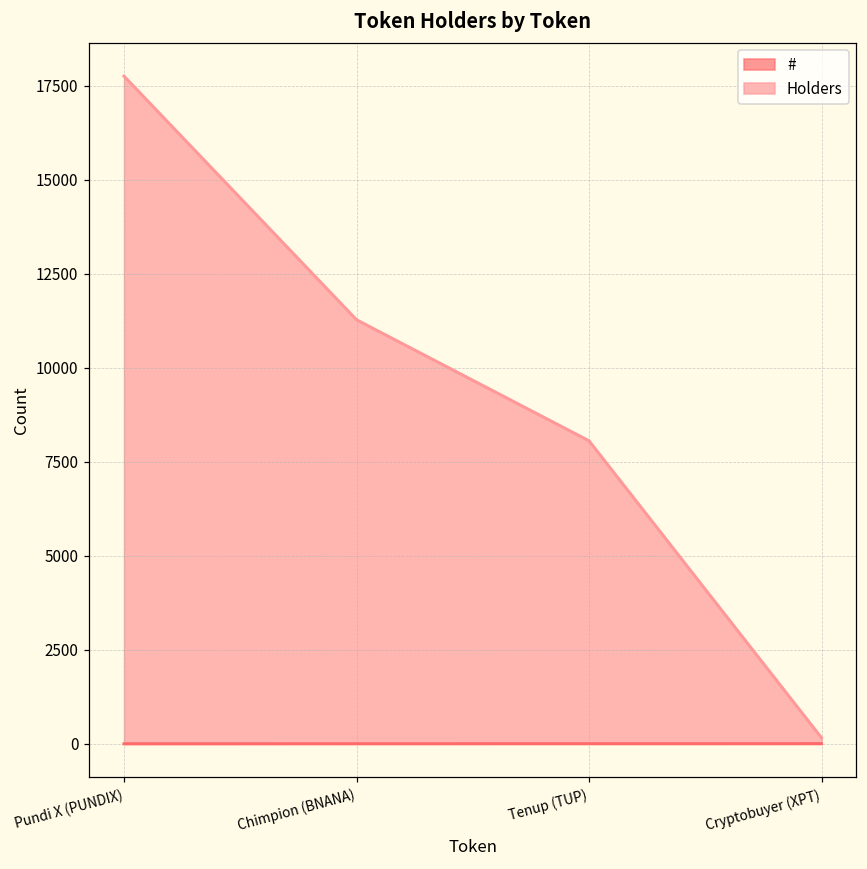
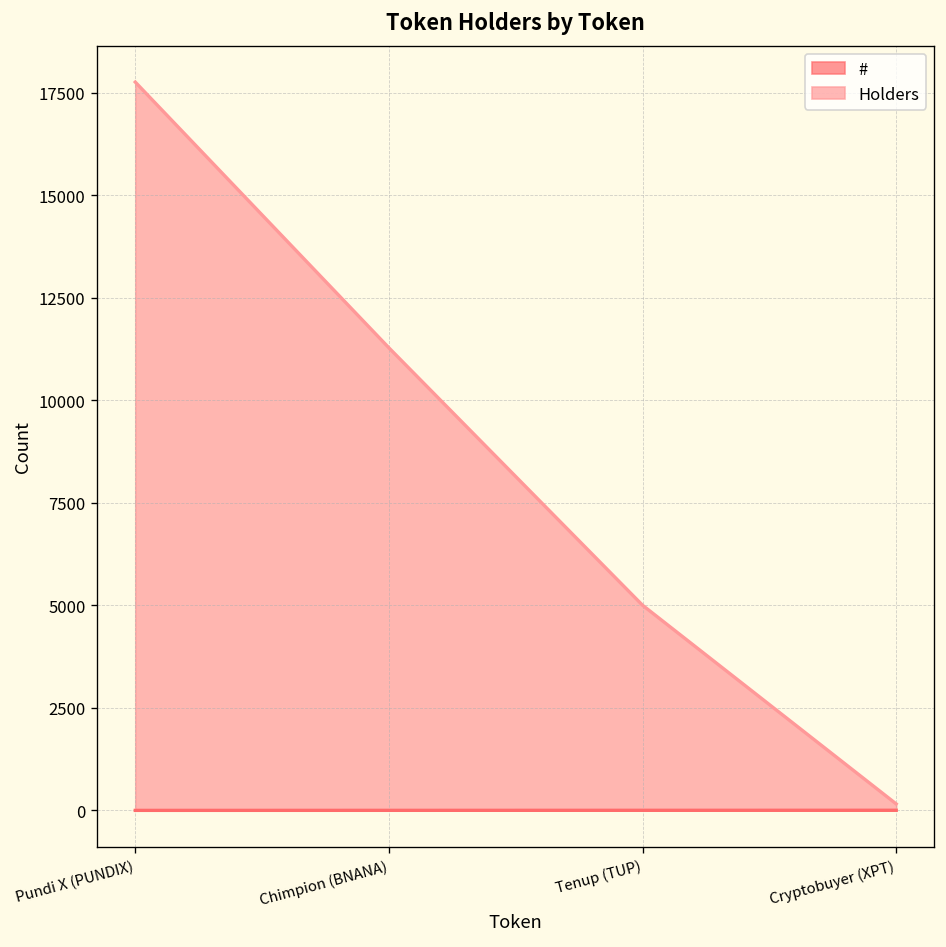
  {
    "#": {
      "Pundi X (PUNDIX)": 0,
      "Chimpion (BNANA)": 0,
      "Tenup (TUP)": 0,
      "Cryptobuyer (XPT)": 0
    },
    "Holders": {
      "Pundi X (PUNDIX)": 17800,
      "Chimpion (BNANA)": 11300,
-     "Tenup (TUP)": 8100,
+     "Tenup (TUP)": 5000,
      "Cryptobuyer (XPT)": 200
    }
  }
